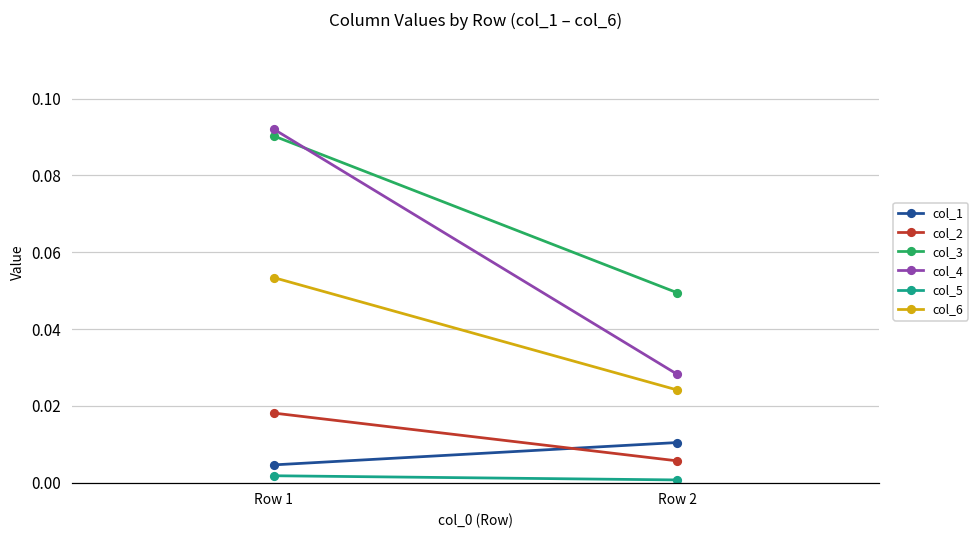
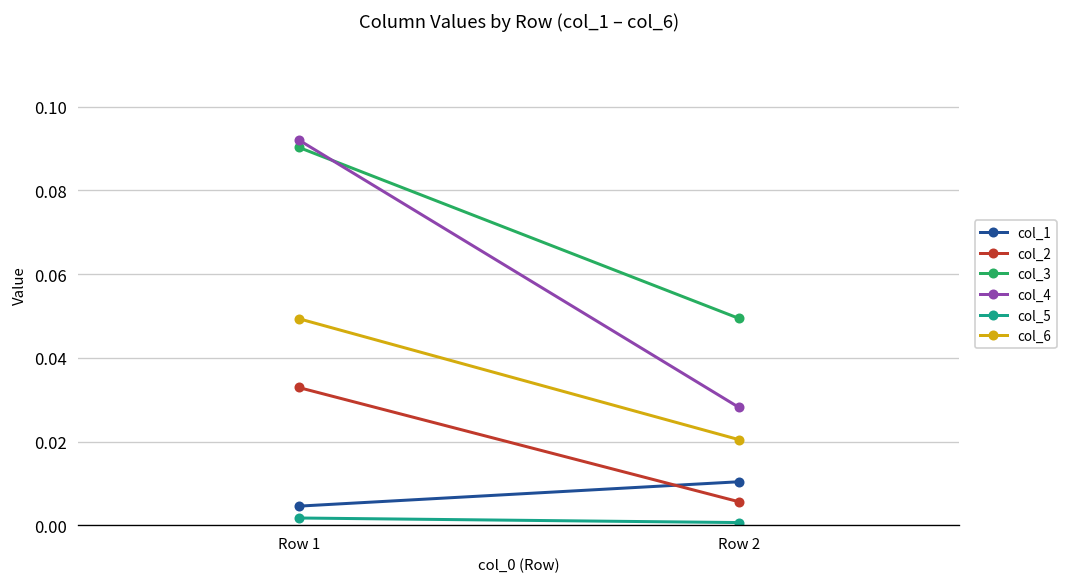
  {
    "col_1": {
      "Row 1": 0.005,
      "Row 2": 0.010
    },
    "col_2": {
-     "Row 1": 0.018,
+     "Row 1": 0.033,
      "Row 2": 0.006
    },
    "col_4": {
      "Row 1": 0.092,
      "Row 2": 0.028
    },
    "col_6": {
-     "Row 1": 0.053,
-     "Row 2": 0.024
+     "Row 1": 0.049,
+     "Row 2": 0.020
    }
  }
